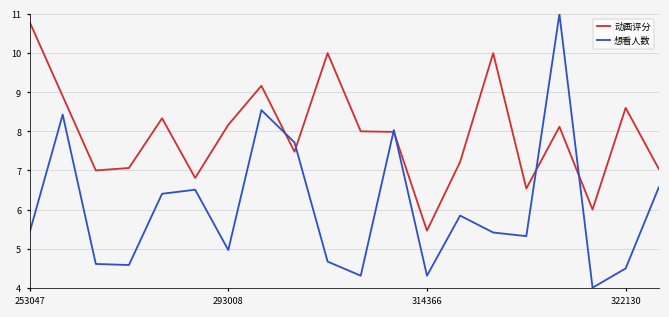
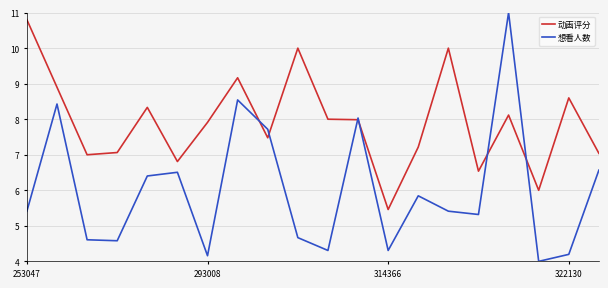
  {
    "动画评分": {
      "253047": 10.8,
-     "293008": 8.2,
+     "293008": 7.9,
      "314366": 5.5,
      "322130": 8.6
    },
    "想看人数": {
      "253047": 5.4,
-     "293008": 5.0,
+     "293008": 4.2,
      "314366": 4.3,
-     "322130": 4.5
+     "322130": 4.2
    }
  }
